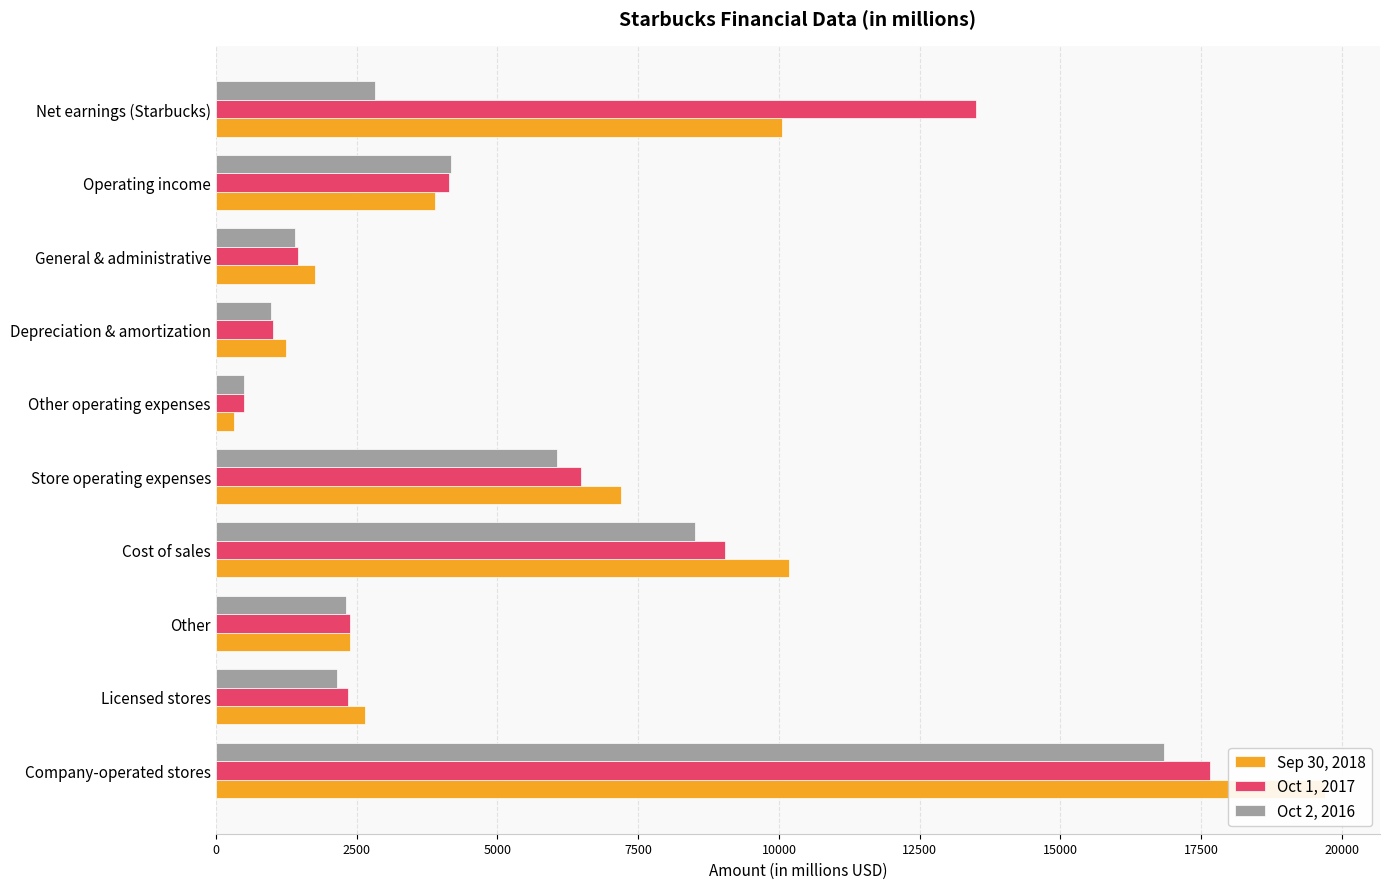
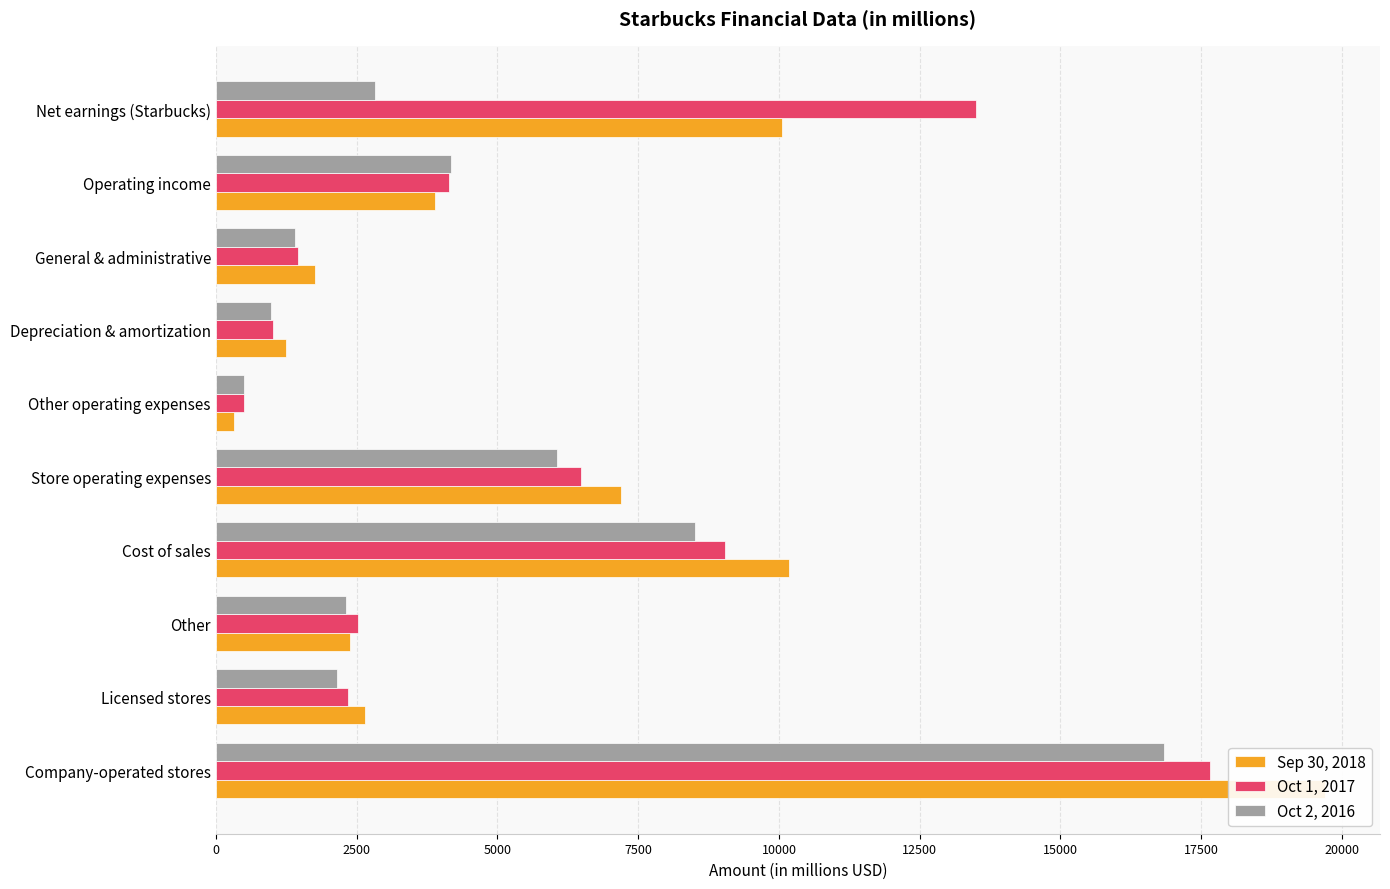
  {
    "Sep 30, 2018": {
      "Net earnings (Starbucks)": 10100,
      "Operating income": 3900,
      "General & administrative": 1800,
      "Depreciation & amortization": 1200,
      "Other operating expenses": 300,
      "Store operating expenses": 7200,
      "Cost of sales": 10200,
      "Other": 2400,
      "Licensed stores": 2700
    },
    "Oct 1, 2017": {
      "Net earnings (Starbucks)": 13500,
      "Operating income": 4100,
      "General & administrative": 1500,
      "Depreciation & amortization": 1000,
      "Other operating expenses": 500,
      "Store operating expenses": 6500,
      "Cost of sales": 9000,
-     "Other": 2400,
+     "Other": 2500,
      "Licensed stores": 2400,
      "Company-operated stores": 17700
    },
    "Oct 2, 2016": {
      "Net earnings (Starbucks)": 2800,
      "Operating income": 4200,
      "General & administrative": 1400,
      "Depreciation & amortization": 1000,
      "Other operating expenses": 500,
      "Store operating expenses": 6100,
      "Cost of sales": 8500,
      "Other": 2300,
      "Licensed stores": 2200,
      "Company-operated stores": 16800
    }
  }
